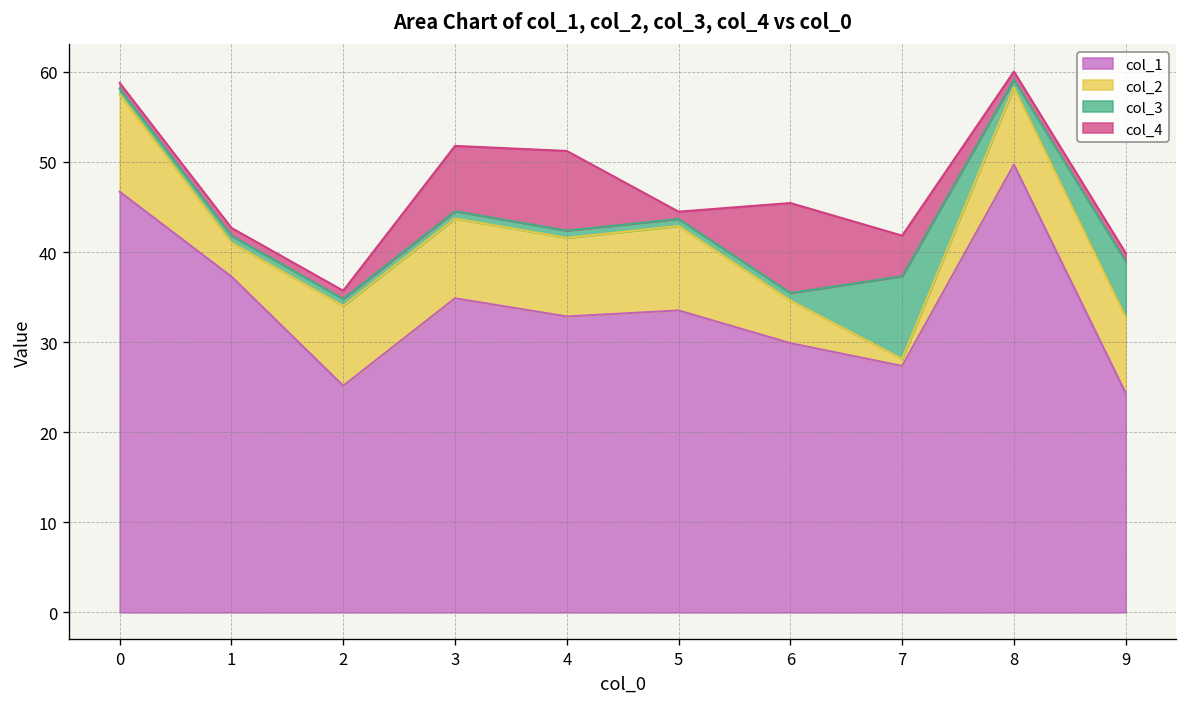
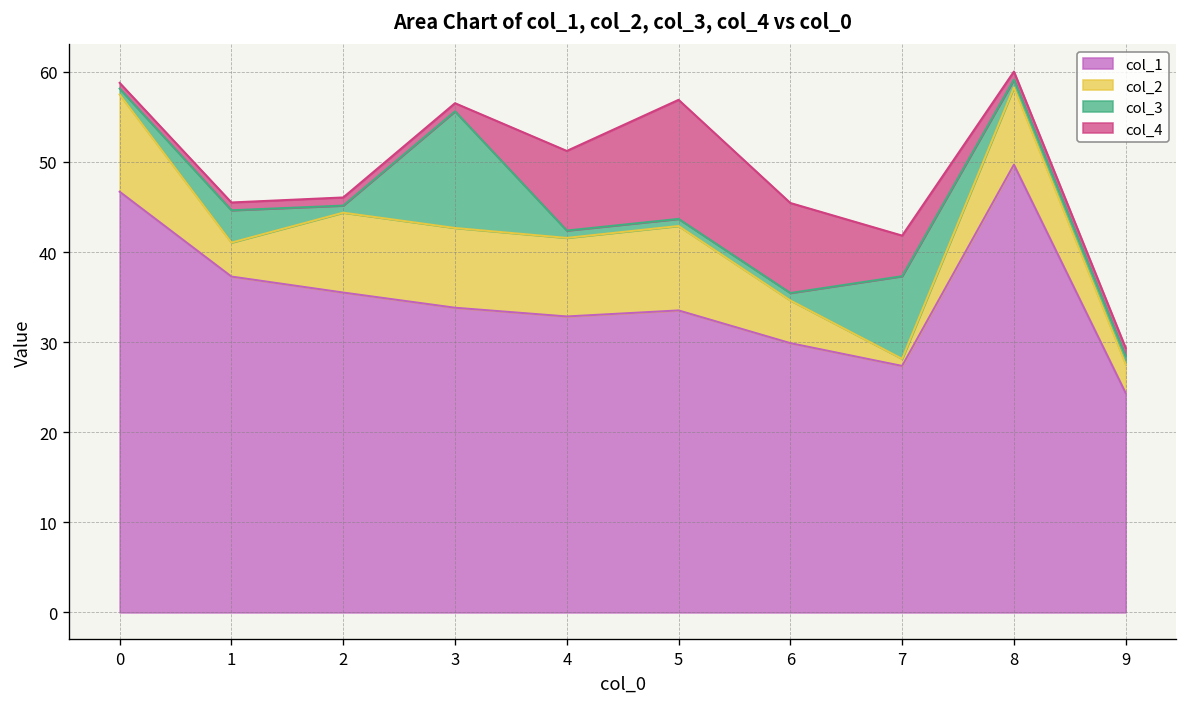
  {
    "col_1": {
      "0": 47,
      "1": 37,
-     "2": 25,
-     "3": 35,
+     "2": 36,
+     "3": 34,
      "4": 33,
      "5": 34,
      "6": 30,
      "7": 27,
      "8": 50,
      "9": 24
    },
    "col_2": {
      "0": 11,
      "1": 4,
      "2": 9,
      "3": 9,
      "4": 9,
      "5": 9,
      "6": 5,
      "7": 1,
      "8": 9,
-     "9": 8
+     "9": 3
    },
    "col_3": {
      "0": 1,
-     "1": 1,
+     "1": 4,
      "2": 1,
-     "3": 1,
+     "3": 13,
      "4": 1,
      "5": 1,
      "6": 1,
      "7": 9,
      "8": 1,
-     "9": 6
+     "9": 1
    },
    "col_4": {
      "0": 1,
      "1": 1,
      "2": 1,
-     "3": 7,
+     "3": 1,
      "4": 9,
-     "5": 1,
+     "5": 13,
      "6": 10,
      "7": 5,
      "8": 1,
      "9": 1
    }
  }
